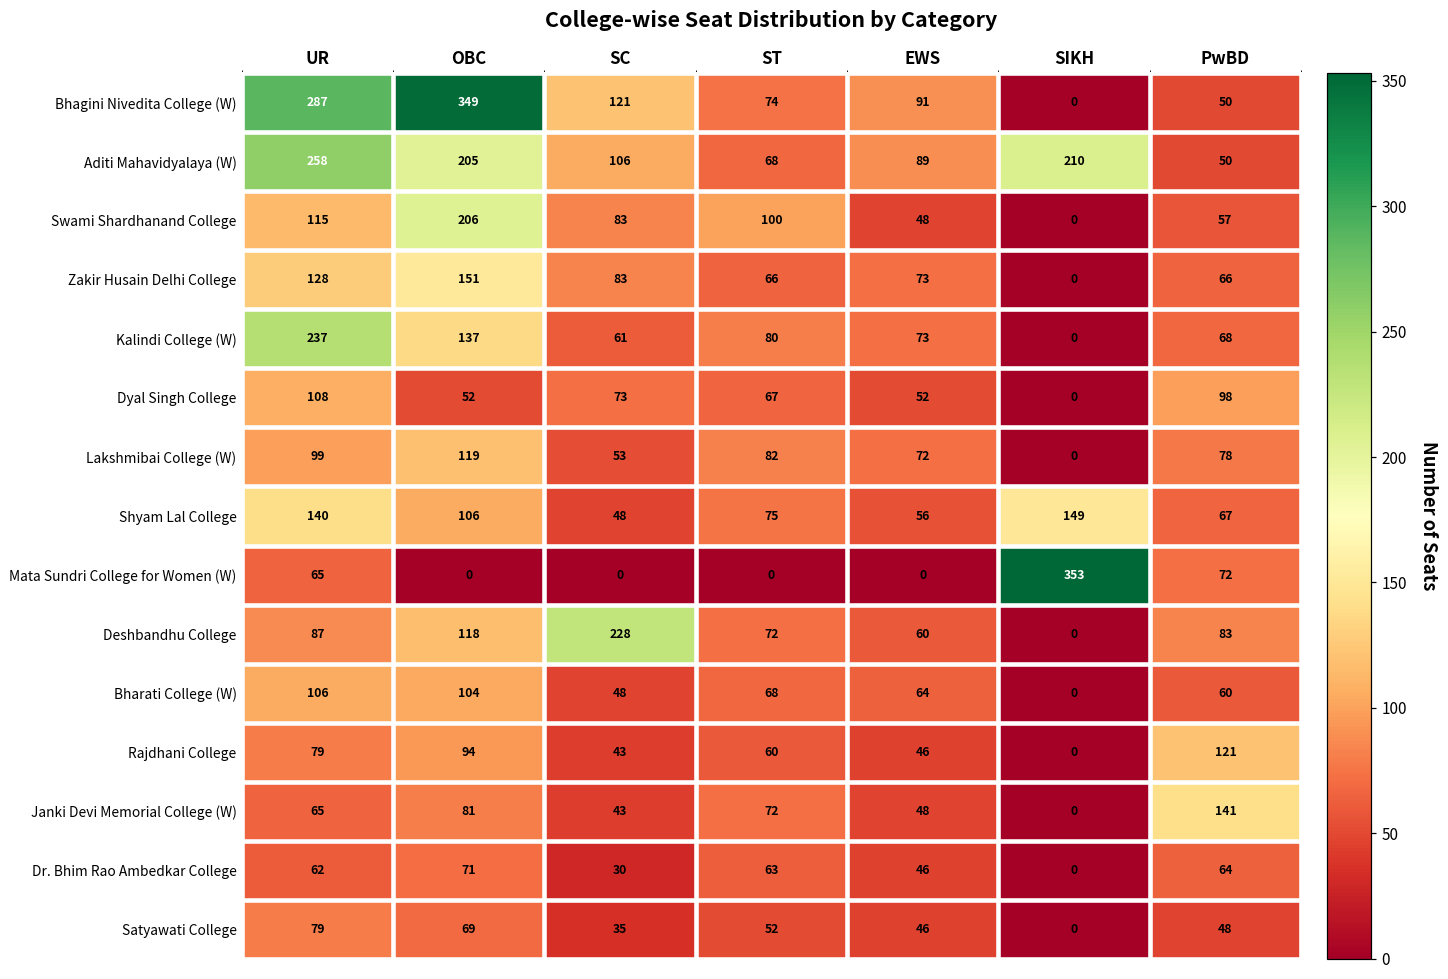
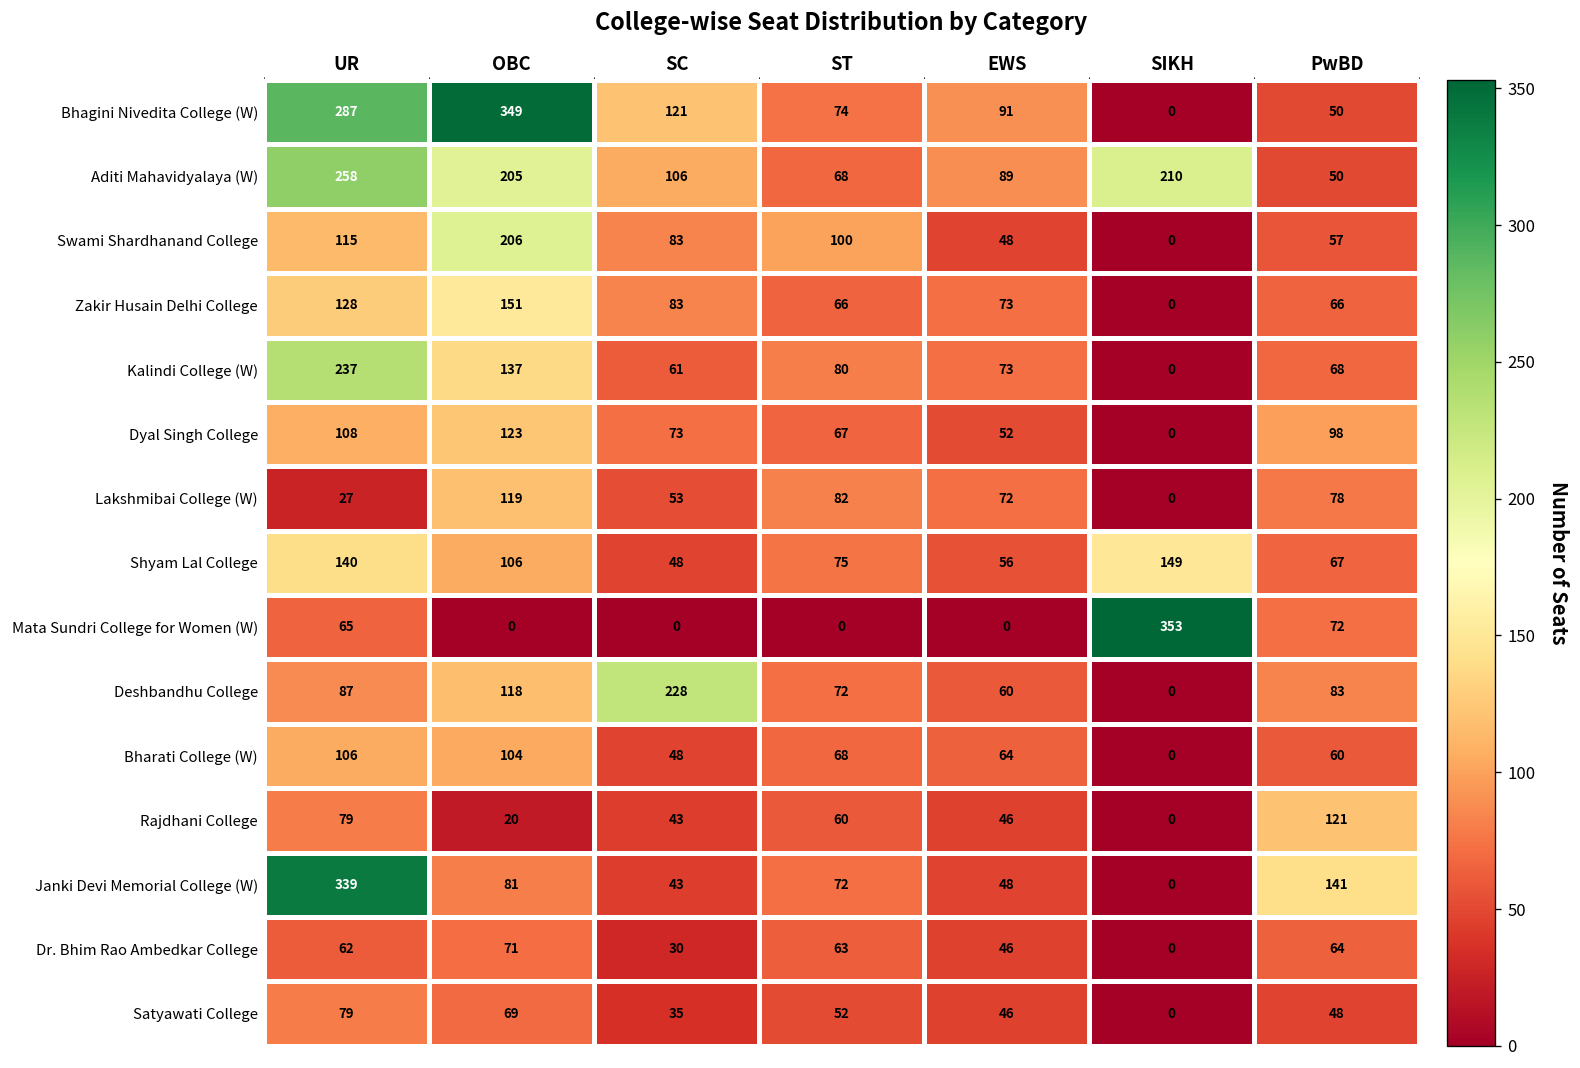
  {
    "Bhagini Nivedita College (W)": {
      "UR": 287,
      "OBC": 349,
      "SC": 121,
      "ST": 74,
      "EWS": 91,
      "SIKH": 0,
      "PwBD": 50
    },
    "Aditi Mahavidyalaya (W)": {
      "UR": 258,
      "OBC": 205,
      "SC": 106,
      "ST": 68,
      "EWS": 89,
      "SIKH": 210,
      "PwBD": 50
    },
    "Swami Shardhanand College": {
      "UR": 115,
      "OBC": 206,
      "SC": 83,
      "ST": 100,
      "EWS": 48,
      "SIKH": 0,
      "PwBD": 57
    },
    "Zakir Husain Delhi College": {
      "UR": 128,
      "OBC": 151,
      "SC": 83,
      "ST": 66,
      "EWS": 73,
      "SIKH": 0,
      "PwBD": 66
    },
    "Kalindi College (W)": {
      "UR": 237,
      "OBC": 137,
      "SC": 61,
      "ST": 80,
      "EWS": 73,
      "SIKH": 0,
      "PwBD": 68
    },
    "Dyal Singh College": {
      "UR": 108,
-     "OBC": 52,
+     "OBC": 123,
      "SC": 73,
      "ST": 67,
      "EWS": 52,
      "SIKH": 0,
      "PwBD": 98
    },
    "Lakshmibai College (W)": {
-     "UR": 99,
+     "UR": 27,
      "OBC": 119,
      "SC": 53,
      "ST": 82,
      "EWS": 72,
      "SIKH": 0,
      "PwBD": 78
    },
    "Shyam Lal College": {
      "UR": 140,
      "OBC": 106,
      "SC": 48,
      "ST": 75,
      "EWS": 56,
      "SIKH": 149,
      "PwBD": 67
    },
    "Mata Sundri College for Women (W)": {
      "UR": 65,
      "OBC": 0,
      "SC": 0,
      "ST": 0,
      "EWS": 0,
      "SIKH": 353,
      "PwBD": 72
    },
    "Deshbandhu College": {
      "UR": 87,
      "OBC": 118,
      "SC": 228,
      "ST": 72,
      "EWS": 60,
      "SIKH": 0,
      "PwBD": 83
    },
    "Bharati College (W)": {
      "UR": 106,
      "OBC": 104,
      "SC": 48,
      "ST": 68,
      "EWS": 64,
      "SIKH": 0,
      "PwBD": 60
    },
    "Rajdhani College": {
      "UR": 79,
-     "OBC": 94,
+     "OBC": 20,
      "SC": 43,
      "ST": 60,
      "EWS": 46,
      "SIKH": 0,
      "PwBD": 121
    },
    "Janki Devi Memorial College (W)": {
-     "UR": 65,
+     "UR": 339,
      "OBC": 81,
      "SC": 43,
      "ST": 72,
      "EWS": 48,
      "SIKH": 0,
      "PwBD": 141
    },
    "Dr. Bhim Rao Ambedkar College": {
      "UR": 62,
      "OBC": 71,
      "SC": 30,
      "ST": 63,
      "EWS": 46,
      "SIKH": 0,
      "PwBD": 64
    },
    "Satyawati College": {
      "UR": 79,
      "OBC": 69,
      "SC": 35,
      "ST": 52,
      "EWS": 46,
      "SIKH": 0,
      "PwBD": 48
    }
  }
